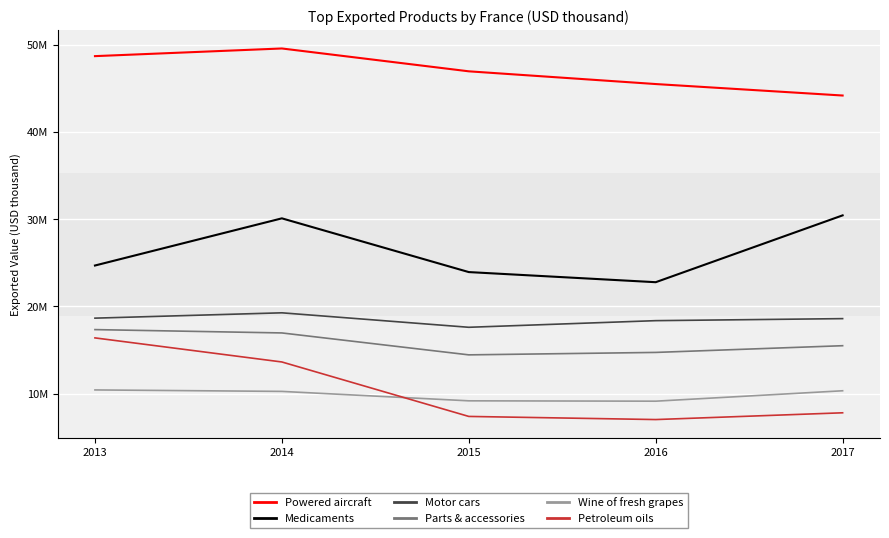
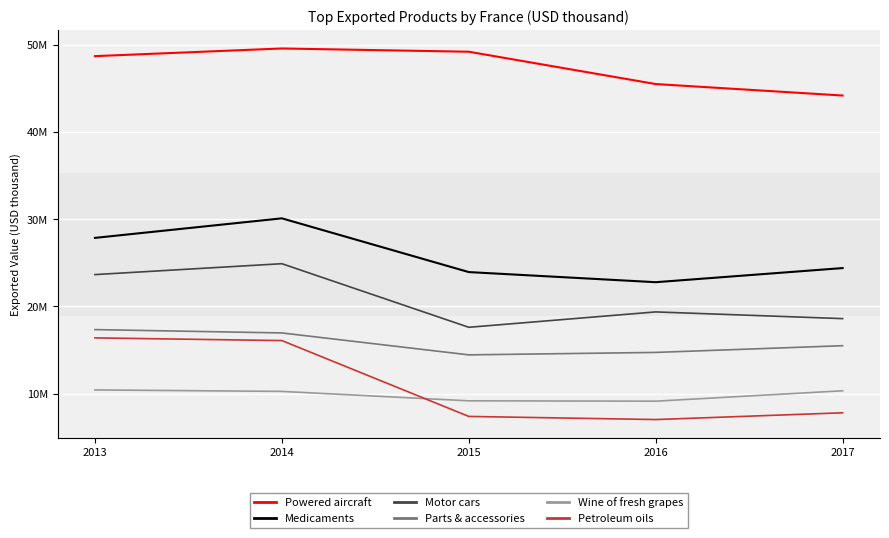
  {
    "Powered aircraft": {
      "2013": 49000000,
      "2014": 50000000,
-     "2015": 47000000,
+     "2015": 49000000,
      "2016": 46000000,
      "2017": 44000000
    },
    "Medicaments": {
-     "2013": 25000000,
+     "2013": 28000000,
      "2014": 30000000,
      "2015": 24000000,
      "2016": 23000000,
-     "2017": 30000000
+     "2017": 24000000
    },
    "Motor cars": {
-     "2013": 19000000,
-     "2014": 19000000,
+     "2013": 24000000,
+     "2014": 25000000,
      "2015": 18000000,
-     "2016": 18000000,
+     "2016": 19000000,
      "2017": 19000000
    },
    "Petroleum oils": {
      "2013": 16000000,
-     "2014": 14000000,
+     "2014": 16000000,
      "2015": 7000000,
      "2016": 7000000,
      "2017": 8000000
    }
  }
